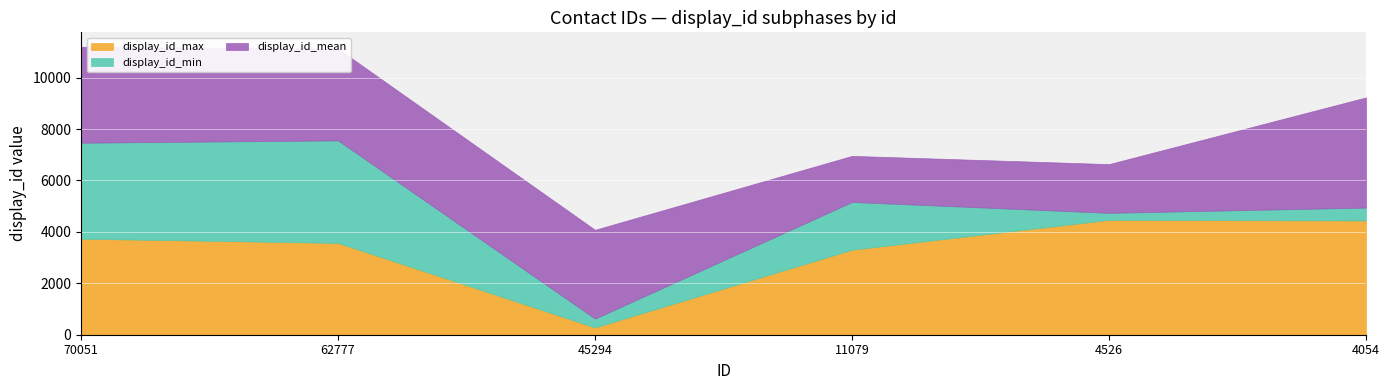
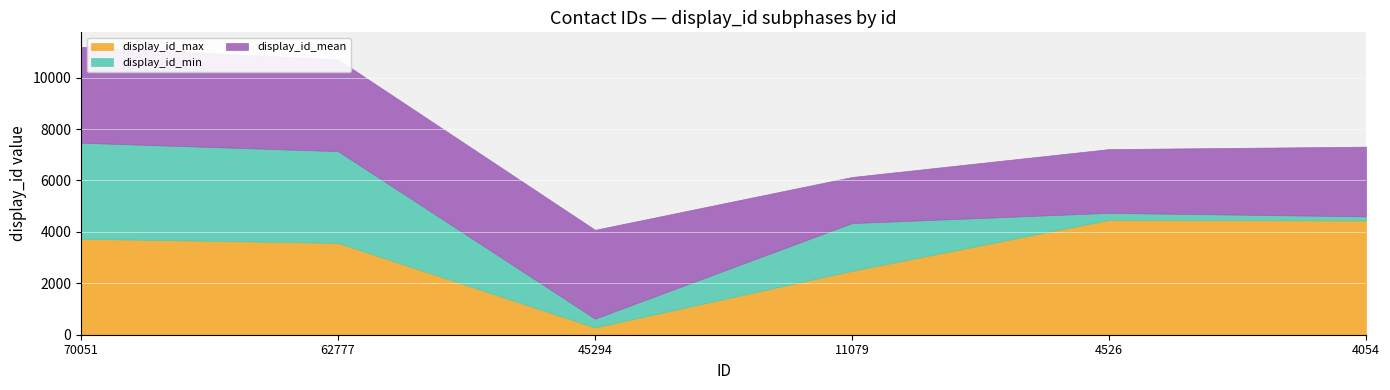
  {
    "display_id_max": {
      "70051": 3700,
      "62777": 3600,
      "45294": 300,
-     "11079": 3300,
+     "11079": 2500,
      "4526": 4500,
      "4054": 4400
    },
    "display_id_min": {
      "70051": 3700,
-     "62777": 4000,
+     "62777": 3600,
      "45294": 300,
      "11079": 1900,
      "4526": 300,
-     "4054": 500
+     "4054": 200
    },
    "display_id_mean": {
      "70051": 3700,
      "45294": 3500,
      "11079": 1800,
-     "4526": 1900,
-     "4054": 4300
+     "4526": 2500,
+     "4054": 2700
    }
  }
